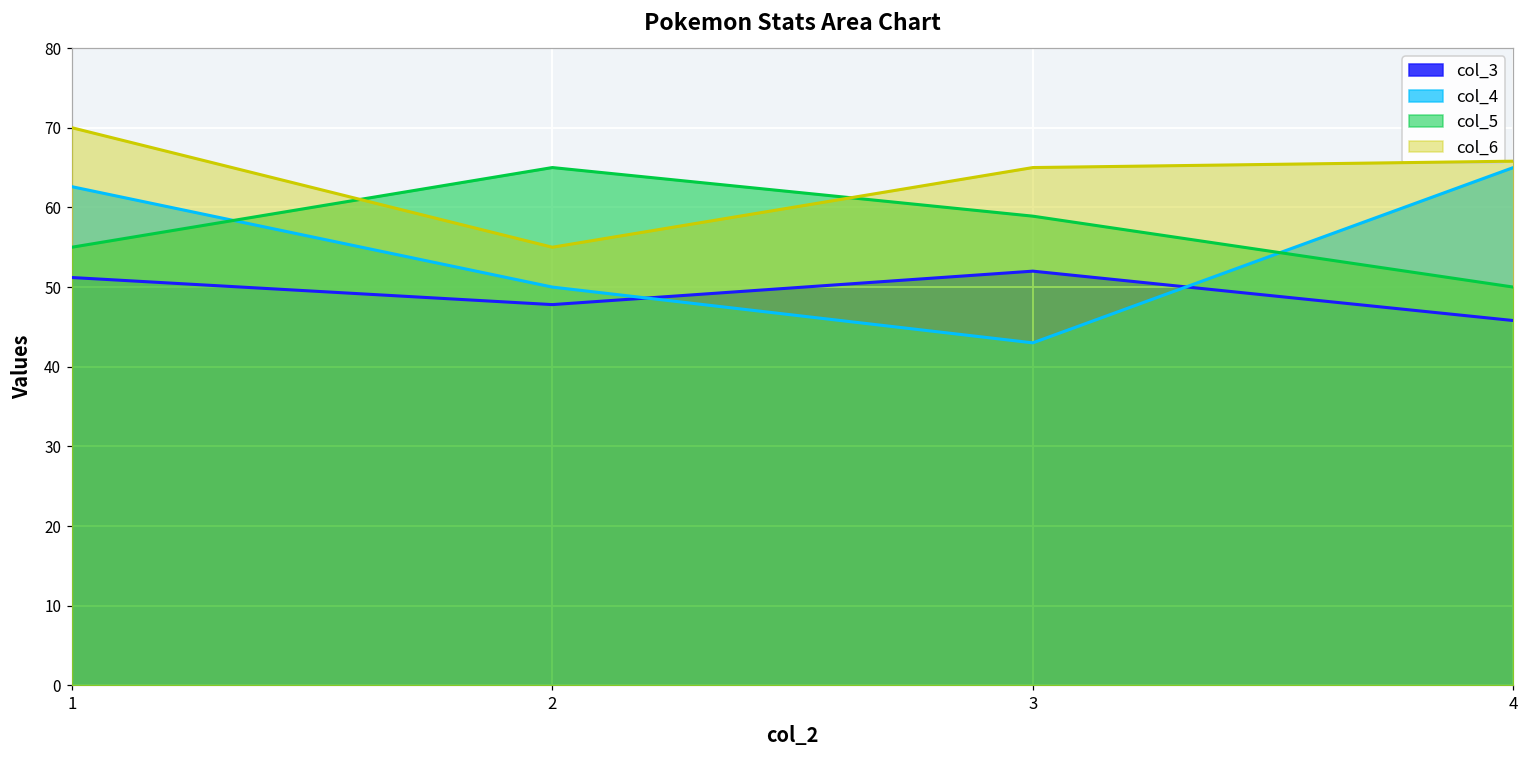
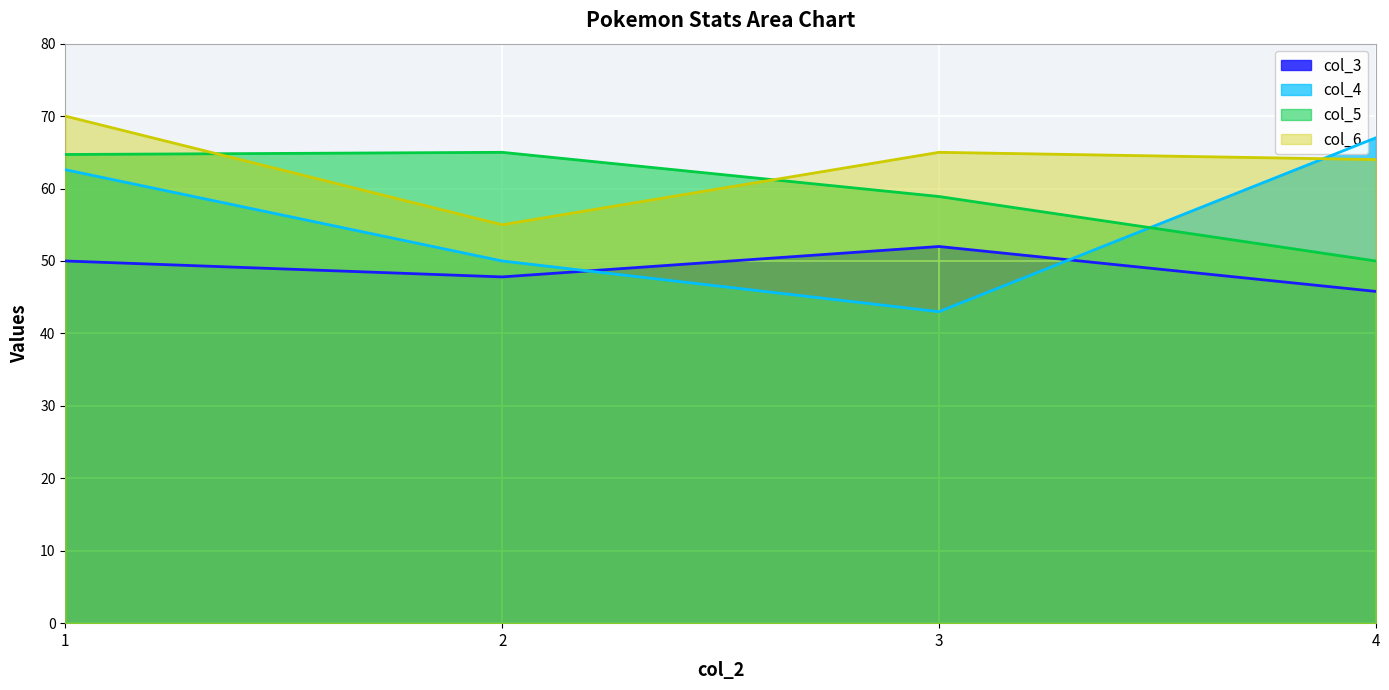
  {
    "col_3": {
-     "1": 51,
+     "1": 50,
      "2": 48,
      "3": 52,
      "4": 46
    },
    "col_4": {
      "1": 63,
      "2": 50,
      "3": 43,
-     "4": 65
+     "4": 67
    },
    "col_5": {
-     "1": 55,
+     "1": 65,
      "2": 65,
      "3": 59,
      "4": 50
    },
    "col_6": {
      "1": 70,
      "2": 55,
      "3": 65,
-     "4": 66
+     "4": 64
    }
  }
